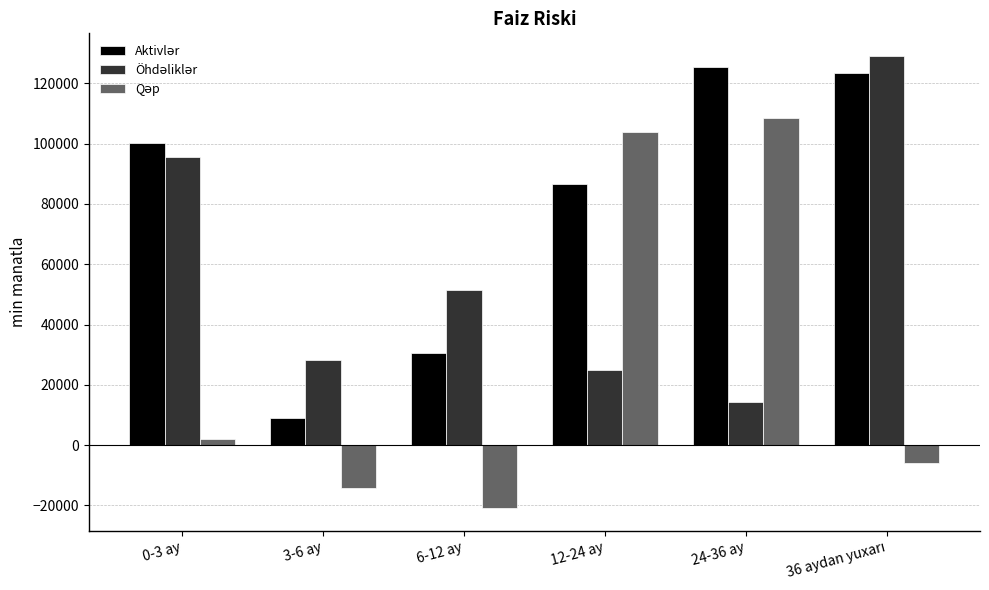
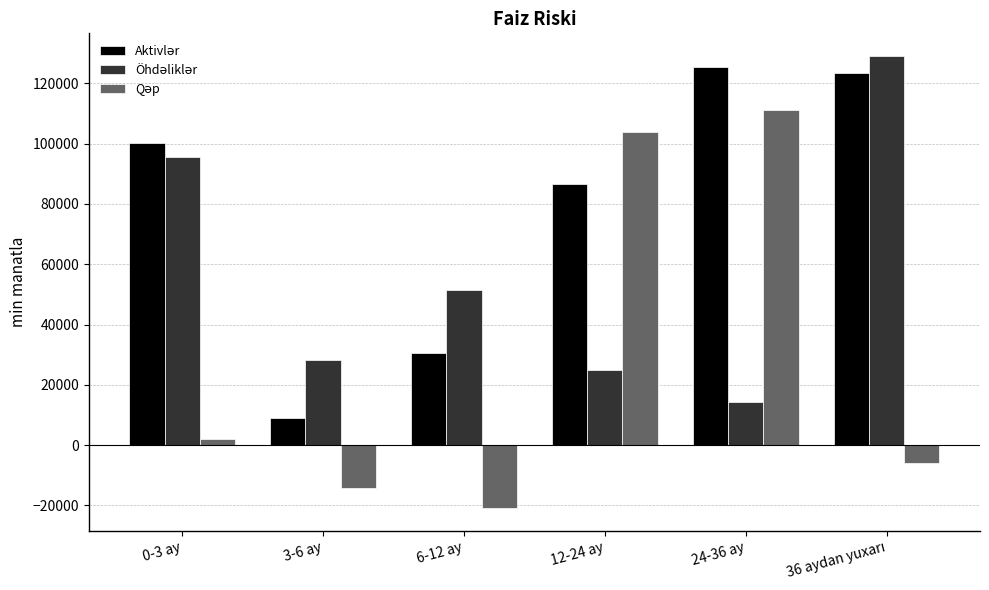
  {
    "Aktivlər": {
      "0-3 ay": 100000,
      "3-6 ay": 9000,
      "6-12 ay": 31000,
      "12-24 ay": 87000,
      "24-36 ay": 126000,
      "36 aydan yuxarı": 124000
    },
    "Öhdəliklər": {
      "0-3 ay": 95000,
      "3-6 ay": 28000,
      "6-12 ay": 51000,
      "12-24 ay": 25000,
      "24-36 ay": 14000,
      "36 aydan yuxarı": 129000
    },
    "Qəp": {
      "0-3 ay": 2000,
      "3-6 ay": -14000,
      "6-12 ay": -21000,
      "12-24 ay": 104000,
-     "24-36 ay": 108000,
+     "24-36 ay": 111000,
      "36 aydan yuxarı": -6000
    }
  }
